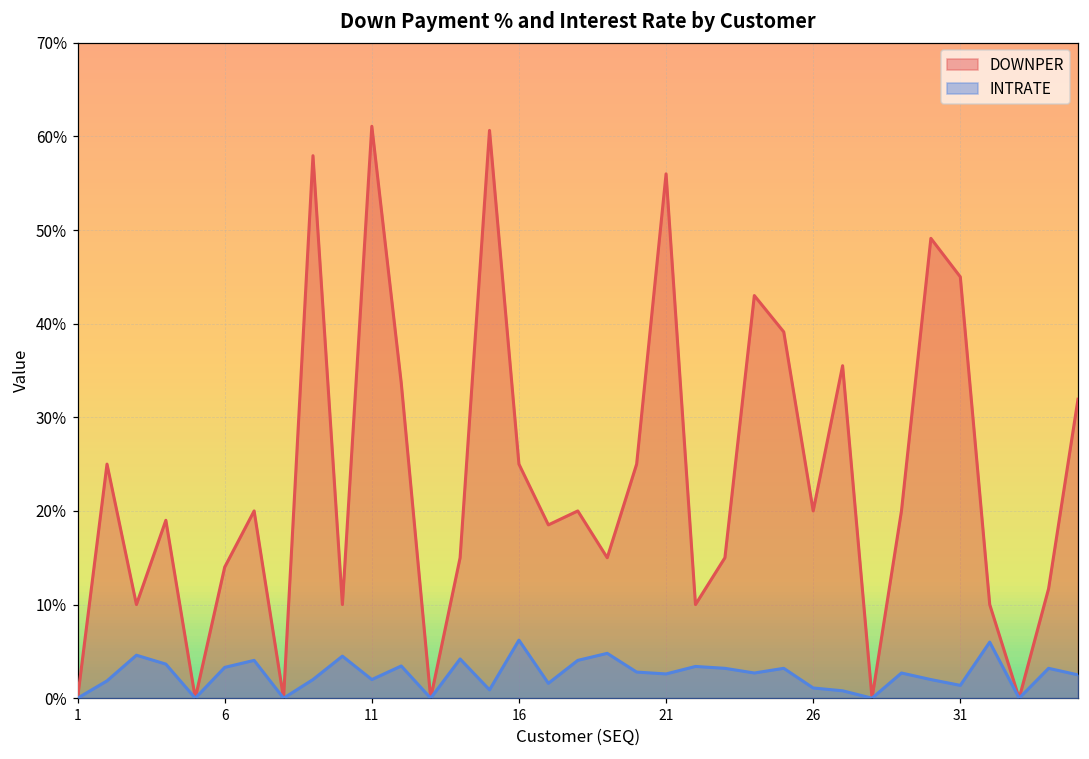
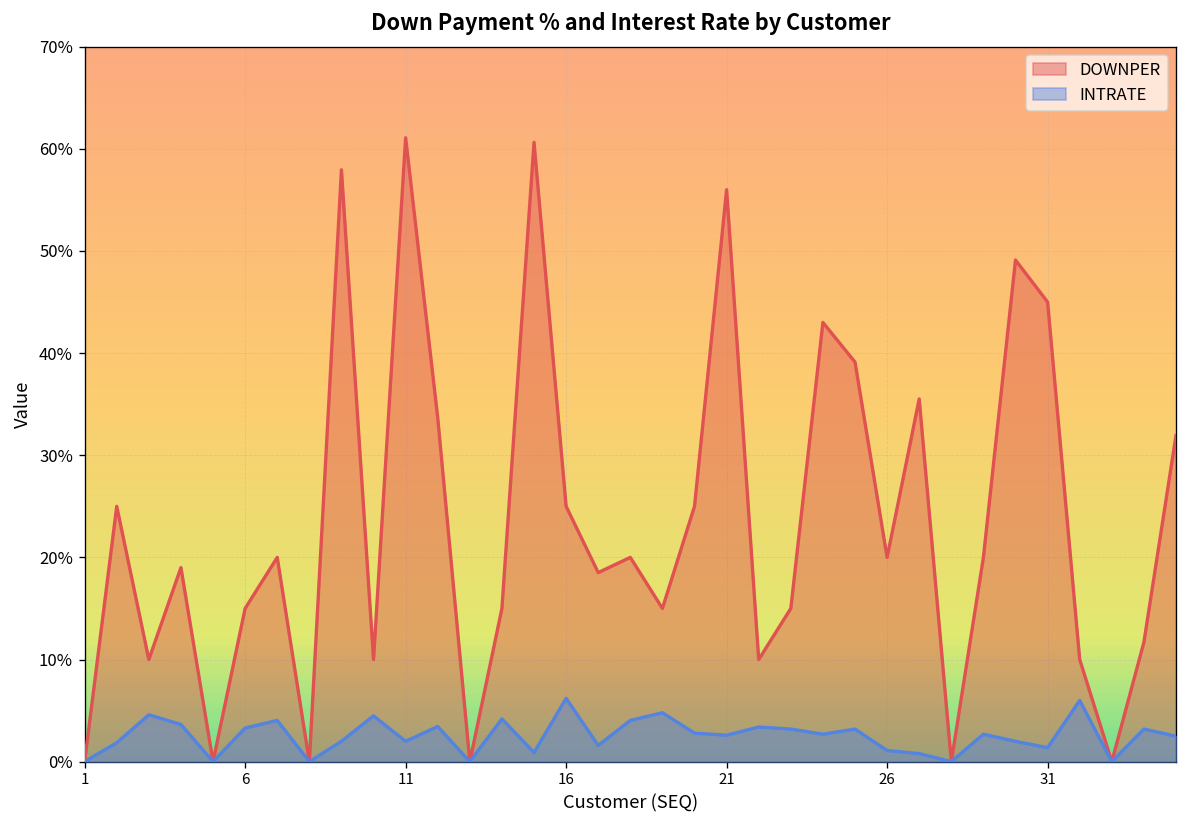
  {
    "DOWNPER": {
-     "6": "14%",
+     "6": "15%",
      "11": "61%",
      "16": "25%",
      "21": "56%",
      "26": "20%",
      "31": "45%"
    },
    "INTRATE": {
      "6": "3%",
      "11": "2%",
      "16": "6%",
      "21": "3%",
      "26": "1%",
      "31": "1%"
    }
  }
